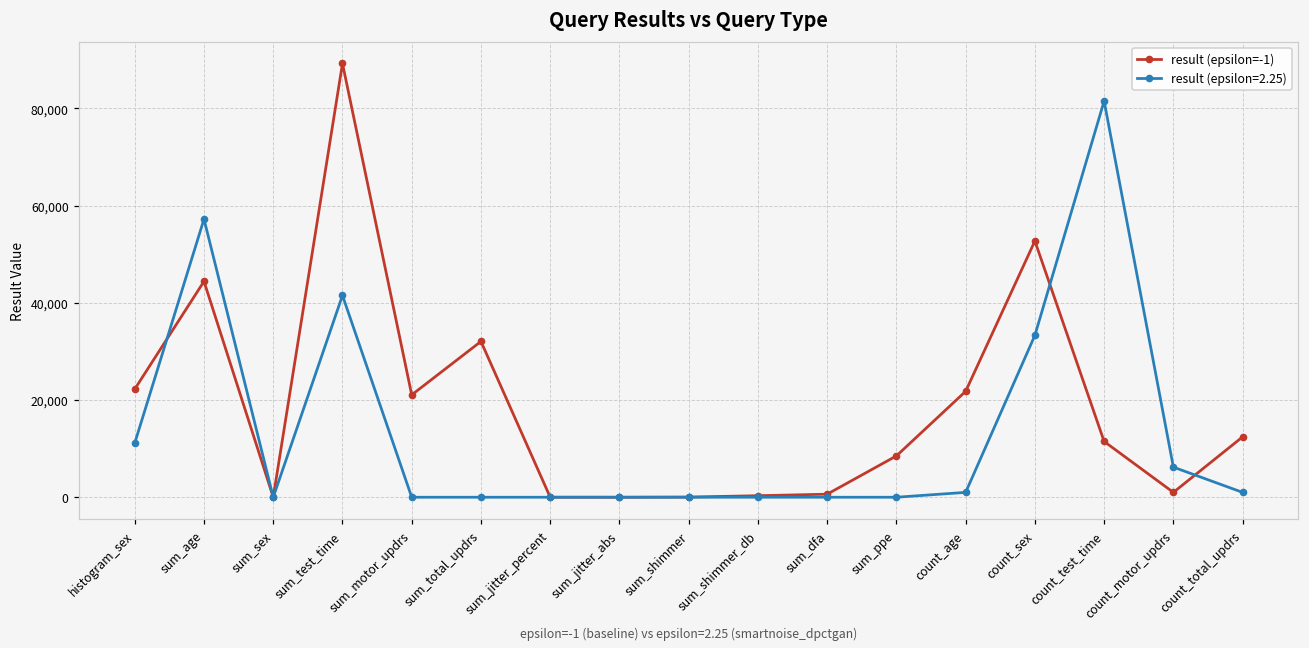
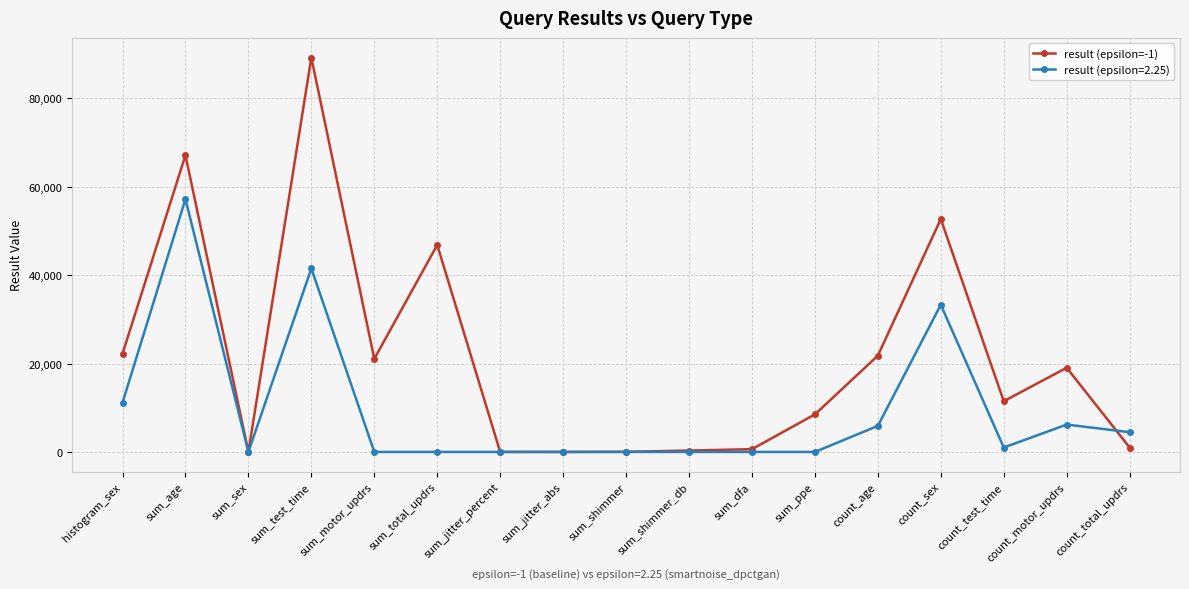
  {
    "result (epsilon=-1)": {
      "histogram_sex": "22,000",
-     "sum_age": "44,000",
+     "sum_age": "67,000",
      "sum_test_time": "89,000",
      "sum_motor_updrs": "21,000",
-     "sum_total_updrs": "32,000",
+     "sum_total_updrs": "47,000",
      "sum_dfa": "1,000",
      "sum_ppe": "9,000",
      "count_age": "22,000",
      "count_sex": "53,000",
      "count_test_time": "11,000",
-     "count_motor_updrs": "1,000",
-     "count_total_updrs": "12,000"
+     "count_motor_updrs": "19,000",
+     "count_total_updrs": "1,000"
    },
    "result (epsilon=2.25)": {
      "histogram_sex": "11,000",
      "sum_age": "57,000",
      "sum_test_time": "42,000",
      "sum_motor_updrs": "0",
      "sum_total_updrs": "0",
      "sum_dfa": "0",
      "sum_ppe": "0",
-     "count_age": "1,000",
+     "count_age": "6,000",
      "count_sex": "33,000",
-     "count_test_time": "82,000",
+     "count_test_time": "1,000",
      "count_motor_updrs": "6,000",
-     "count_total_updrs": "1,000"
+     "count_total_updrs": "4,000"
    }
  }
